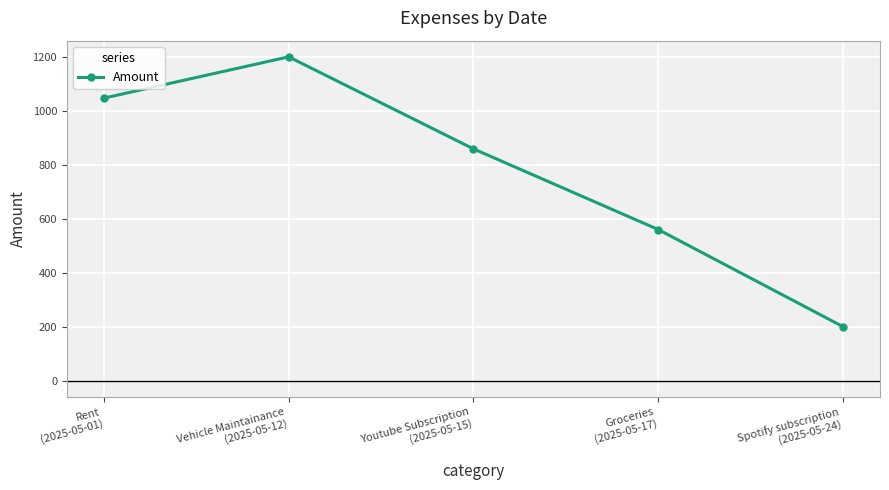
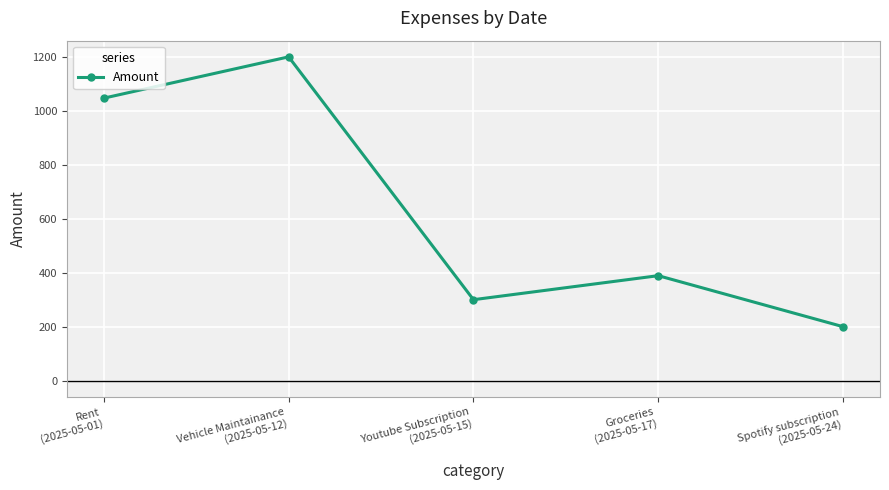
  {
    "Rent (2025-05-01)": 1050,
    "Vehicle Maintainance (2025-05-12)": 1200,
-   "Youtube Subscription (2025-05-15)": 860,
-   "Groceries (2025-05-17)": 560,
+   "Youtube Subscription (2025-05-15)": 300,
+   "Groceries (2025-05-17)": 390,
    "Spotify subscription (2025-05-24)": 200
  }
